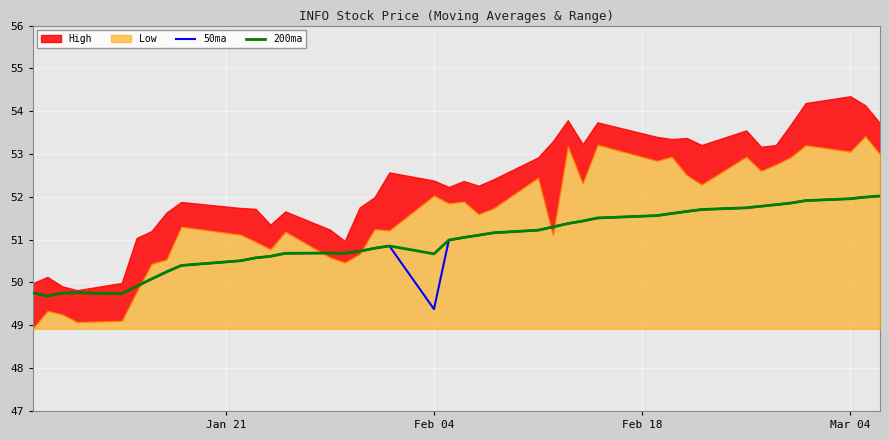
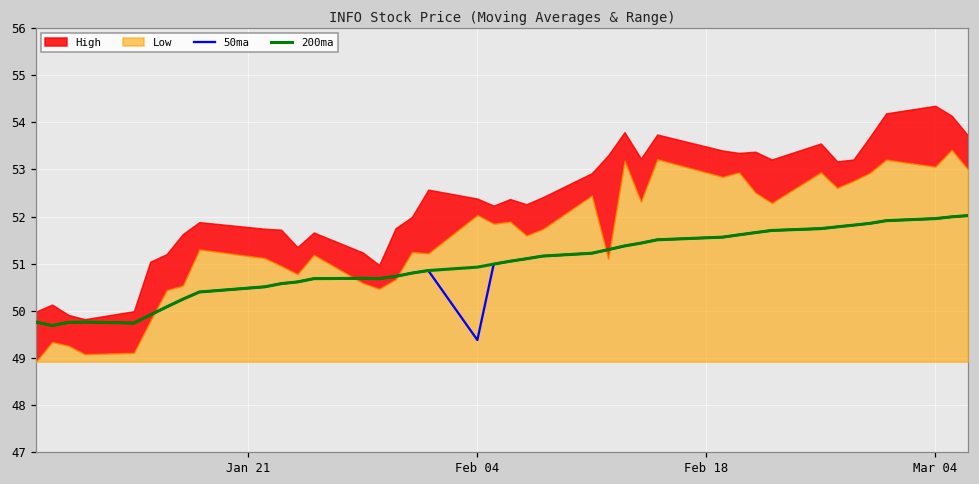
  {
    "50ma": {
      "Feb 04": 49.4
    },
    "200ma": {
-     "Feb 04": 50.7
+     "Feb 04": 50.9
    },
    "Low": {
      "Feb 04": 52.0,
      "Mar 04": 53.1
    }
  }
